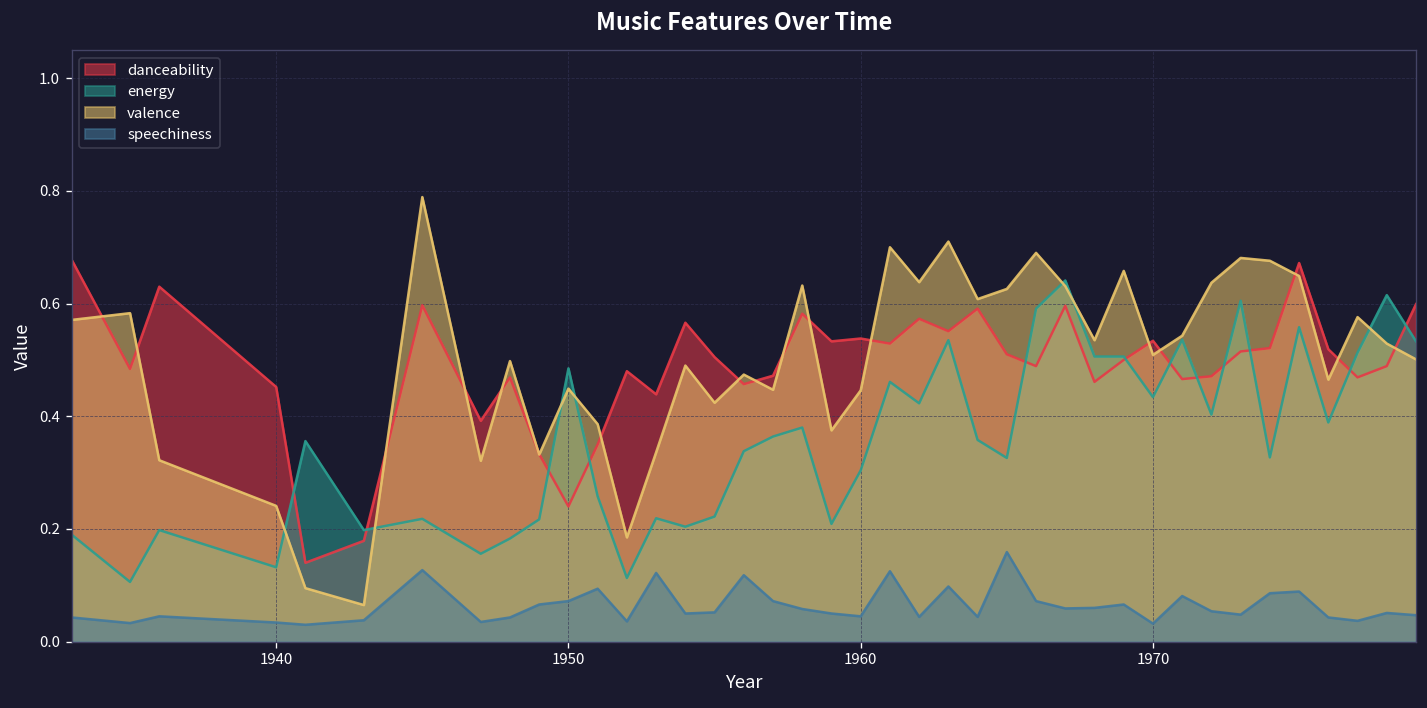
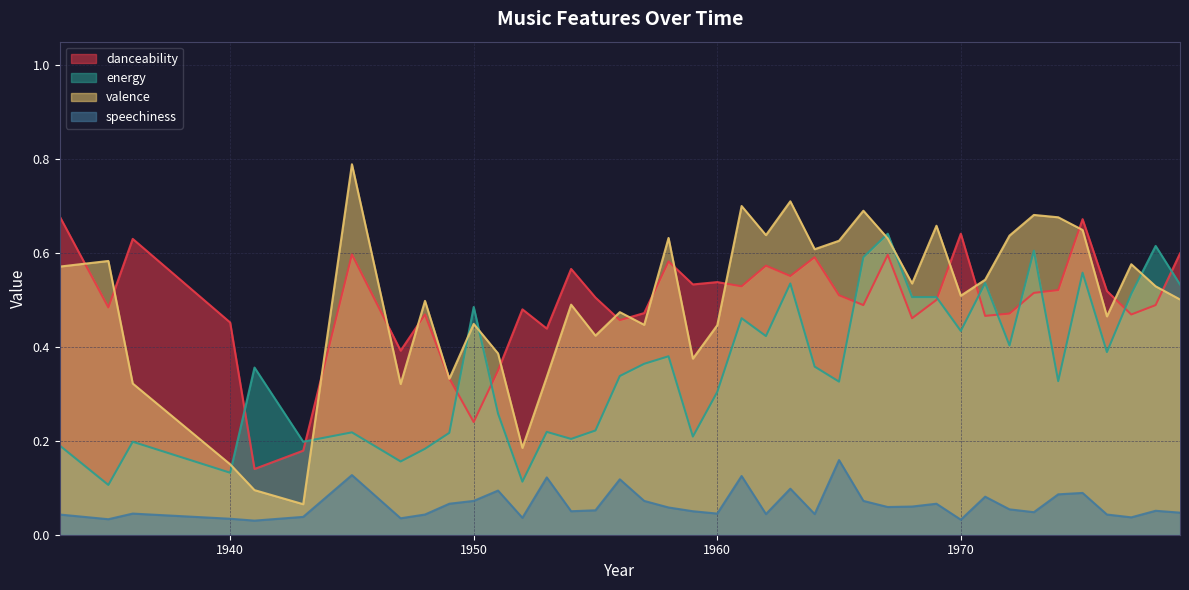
  {
    "danceability": {
      "1940": 0.45,
      "1950": 0.24,
      "1960": 0.54,
-     "1970": 0.53
+     "1970": 0.64
    },
    "valence": {
-     "1940": 0.24,
+     "1940": 0.15,
      "1950": 0.45,
      "1960": 0.45,
      "1970": 0.51
    }
  }
